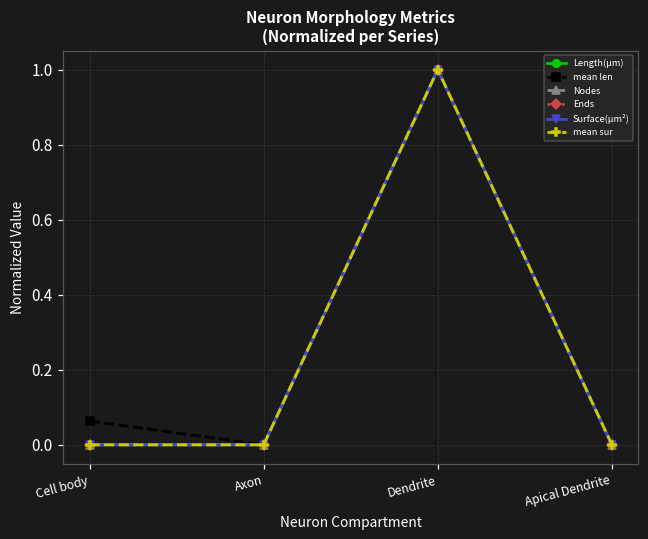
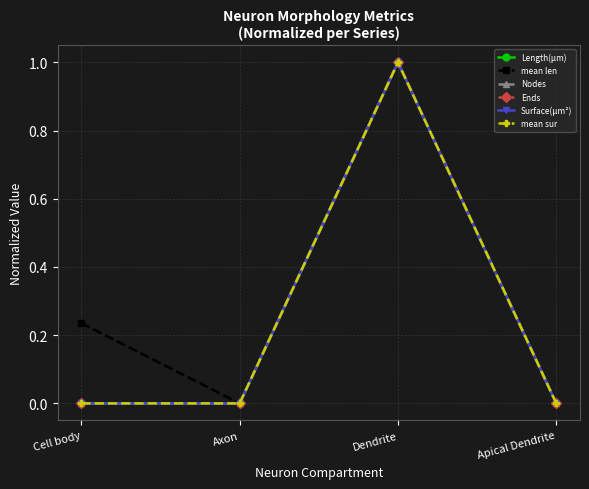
  {
    "mean sur": {
      "Cell body": 0.00
    },
    "mean len": {
-     "Cell body": 0.06
+     "Cell body": 0.24
    }
  }
